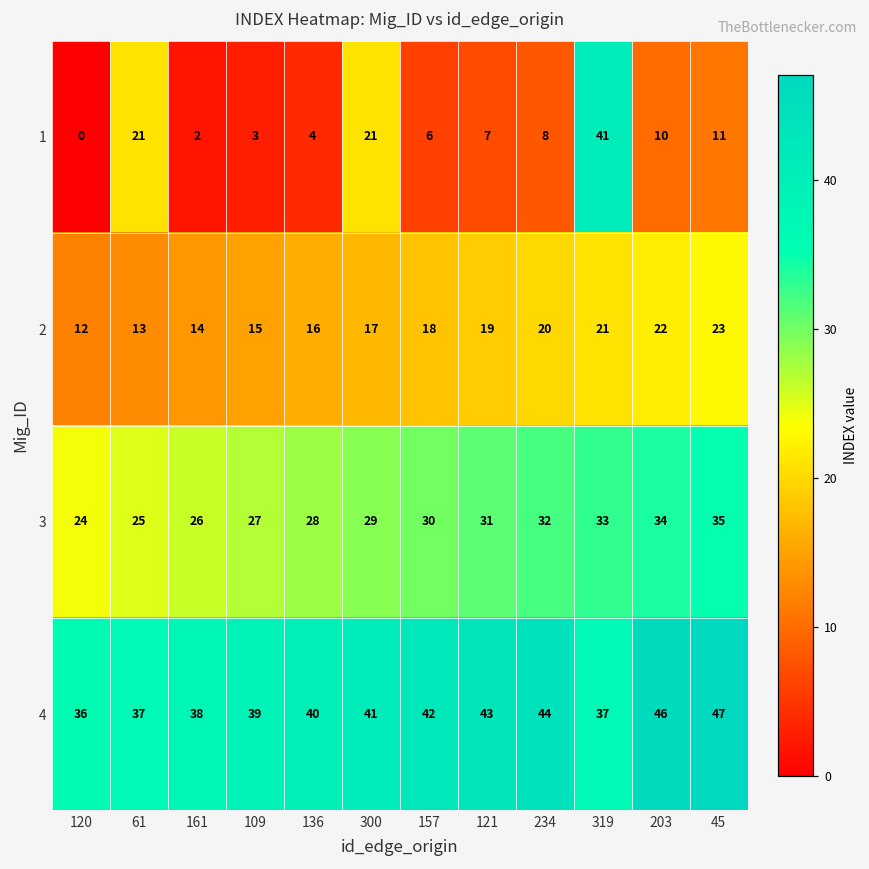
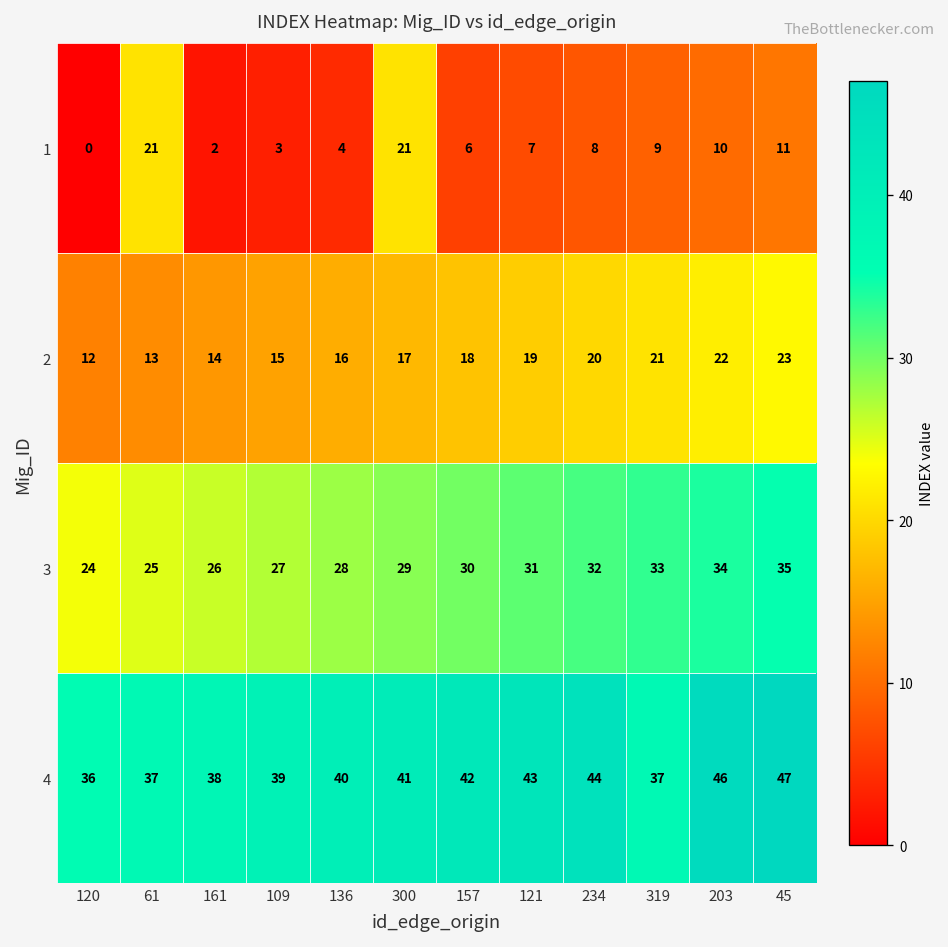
  {
    "1": {
      "120": 0,
      "61": 21,
      "161": 2,
      "109": 3,
      "136": 4,
      "300": 21,
      "157": 6,
      "121": 7,
      "234": 8,
-     "319": 41,
+     "319": 9,
      "203": 10,
      "45": 11
    },
    "2": {
      "120": 12,
      "61": 13,
      "161": 14,
      "109": 15,
      "136": 16,
      "300": 17,
      "157": 18,
      "121": 19,
      "234": 20,
      "319": 21,
      "203": 22,
      "45": 23
    },
    "3": {
      "120": 24,
      "61": 25,
      "161": 26,
      "109": 27,
      "136": 28,
      "300": 29,
      "157": 30,
      "121": 31,
      "234": 32,
      "319": 33,
      "203": 34,
      "45": 35
    },
    "4": {
      "120": 36,
      "61": 37,
      "161": 38,
      "109": 39,
      "136": 40,
      "300": 41,
      "157": 42,
      "121": 43,
      "234": 44,
      "319": 37,
      "203": 46,
      "45": 47
    }
  }
